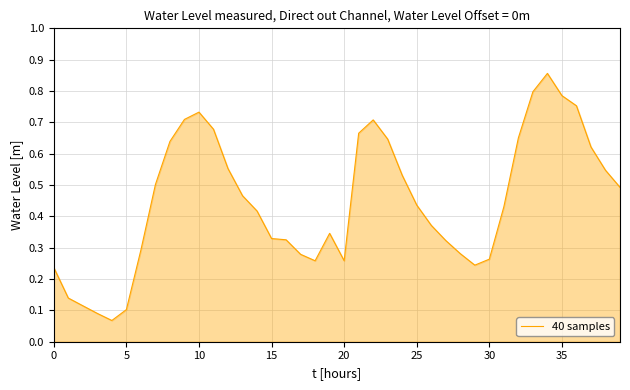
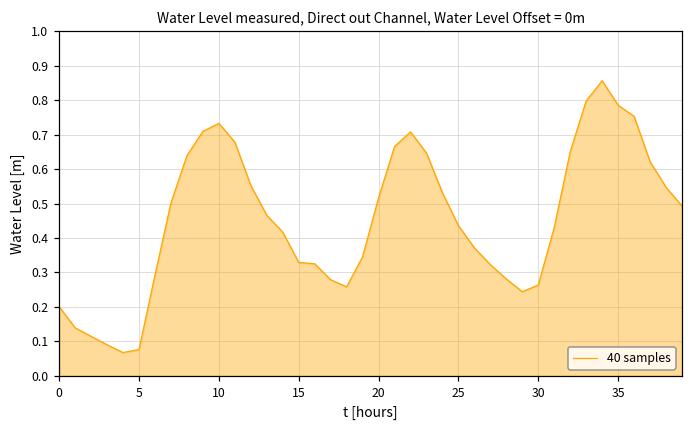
  {
-   "0": 0.24,
-   "5": 0.10,
+   "0": 0.20,
+   "5": 0.08,
    "10": 0.73,
    "15": 0.33,
-   "20": 0.26,
+   "20": 0.52,
    "25": 0.44,
    "30": 0.26,
    "35": 0.79
  }
